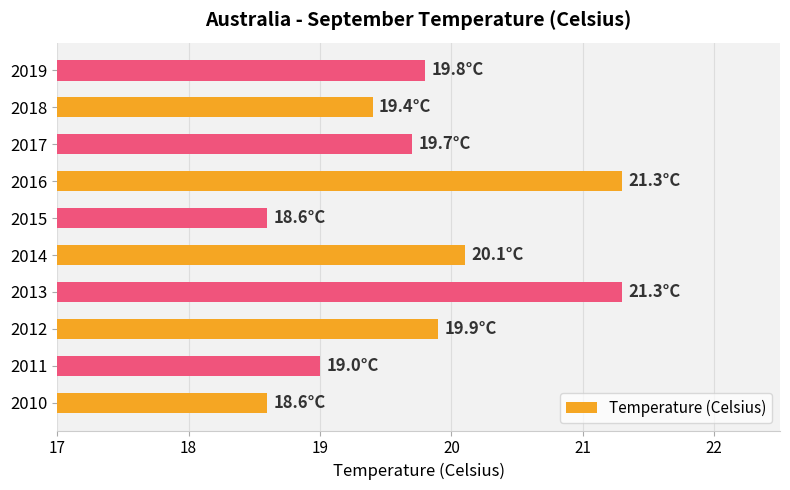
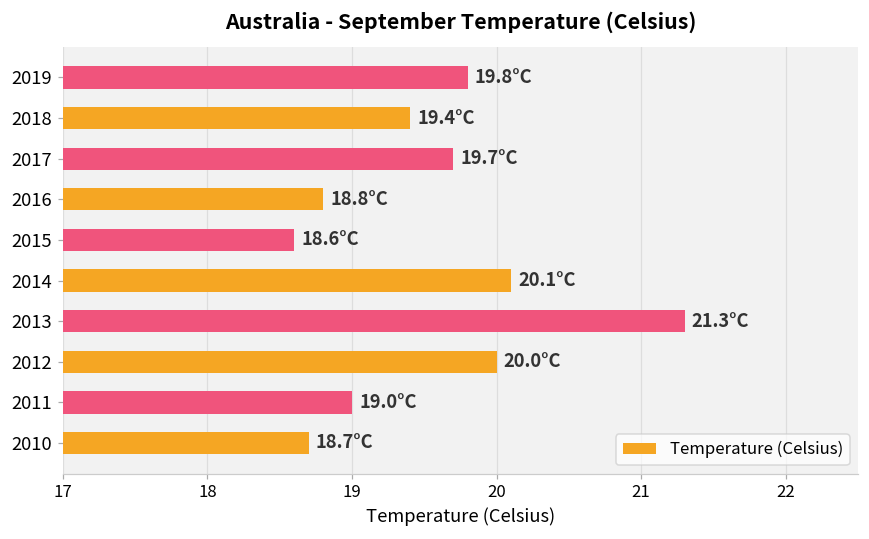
  {
    "2019": "19.8°C",
    "2018": "19.4°C",
    "2017": "19.7°C",
-   "2016": "21.3°C",
+   "2016": "18.8°C",
    "2015": "18.6°C",
    "2014": "20.1°C",
    "2013": "21.3°C",
-   "2012": "19.9°C",
+   "2012": "20.0°C",
    "2011": "19.0°C",
-   "2010": "18.6°C"
+   "2010": "18.7°C"
  }
